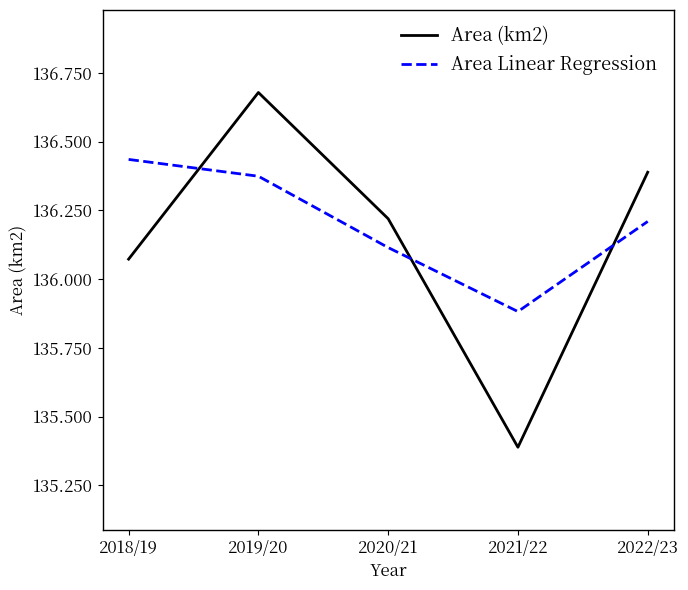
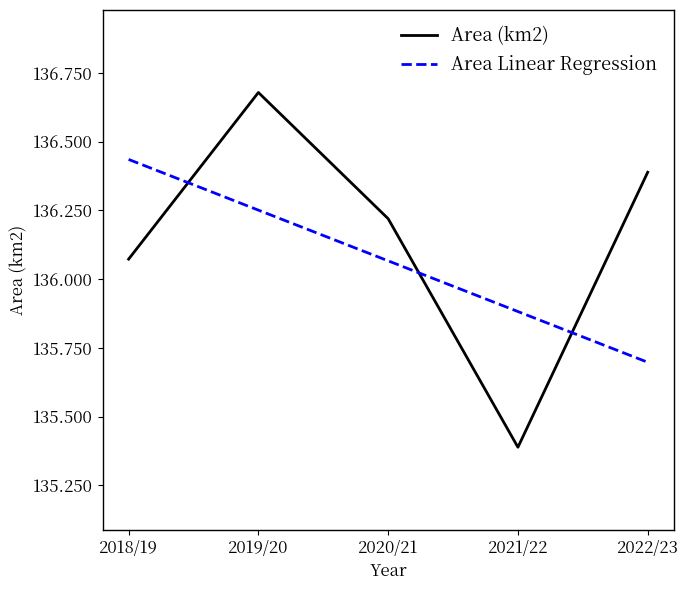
  {
    "Area (km2)": {
      "2018/19": 136.07,
      "2019/20": 136.68,
      "2020/21": 136.22,
      "2021/22": 135.39,
      "2022/23": 136.39
    },
    "Area Linear Regression": {
      "2018/19": 136.44,
-     "2019/20": 136.37,
-     "2020/21": 136.12,
+     "2019/20": 136.25,
+     "2020/21": 136.07,
      "2021/22": 135.88,
-     "2022/23": 136.21
+     "2022/23": 135.70
    }
  }
